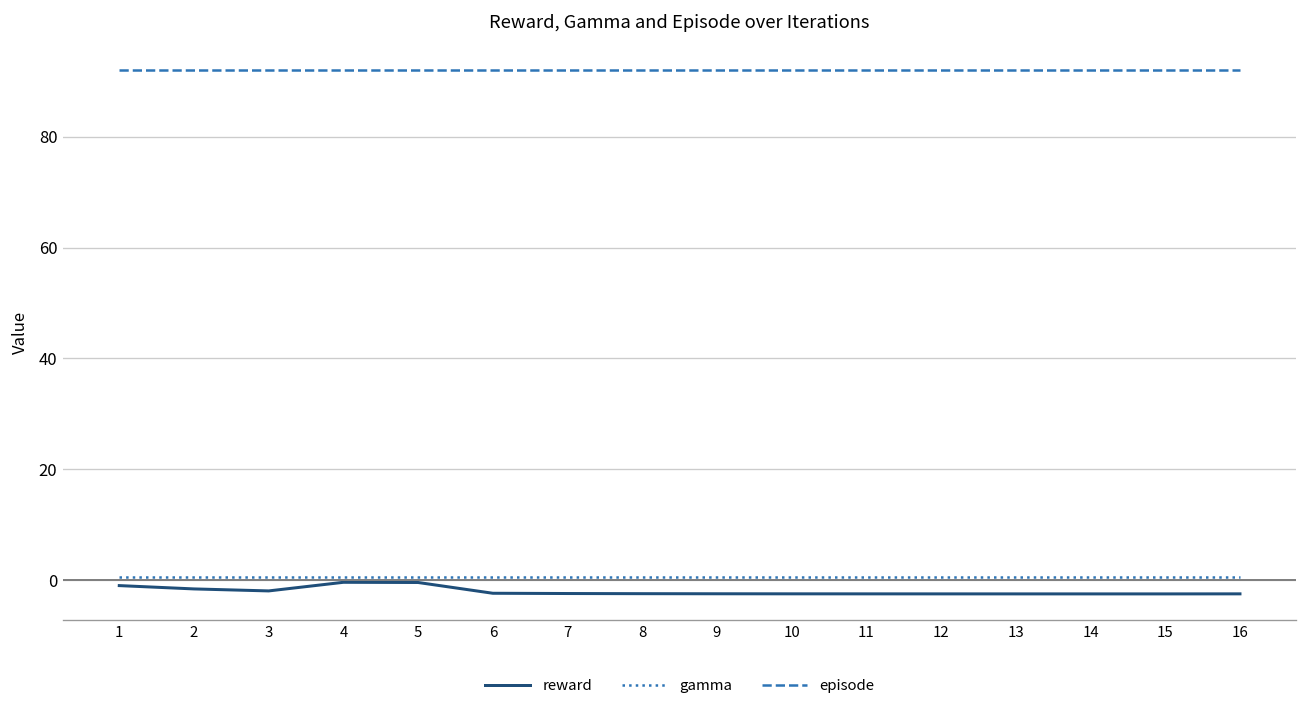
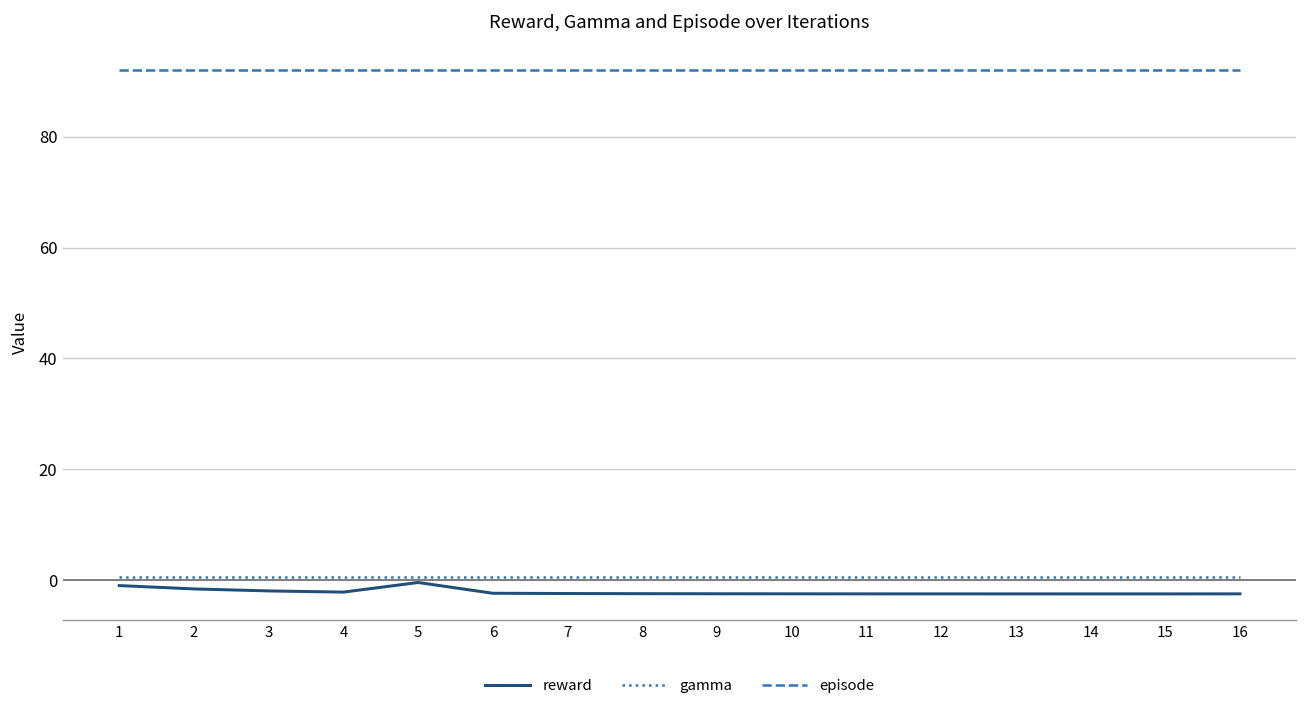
  {
    "reward": {
      "1": -1,
      "2": -2,
      "3": -2,
-     "4": 0,
+     "4": -2,
      "5": 0,
      "6": -2,
      "7": -2,
      "8": -2,
      "9": -2,
      "10": -2,
      "11": -2,
      "12": -2,
      "13": -2,
      "14": -2,
      "15": -2,
      "16": -2
    }
  }
